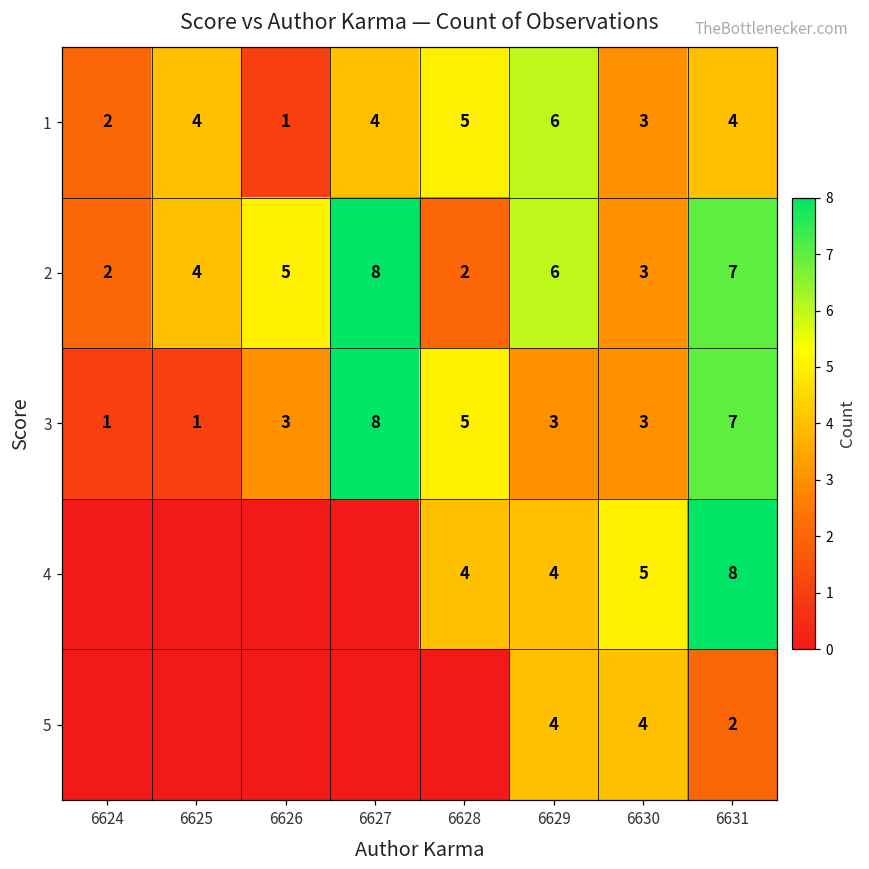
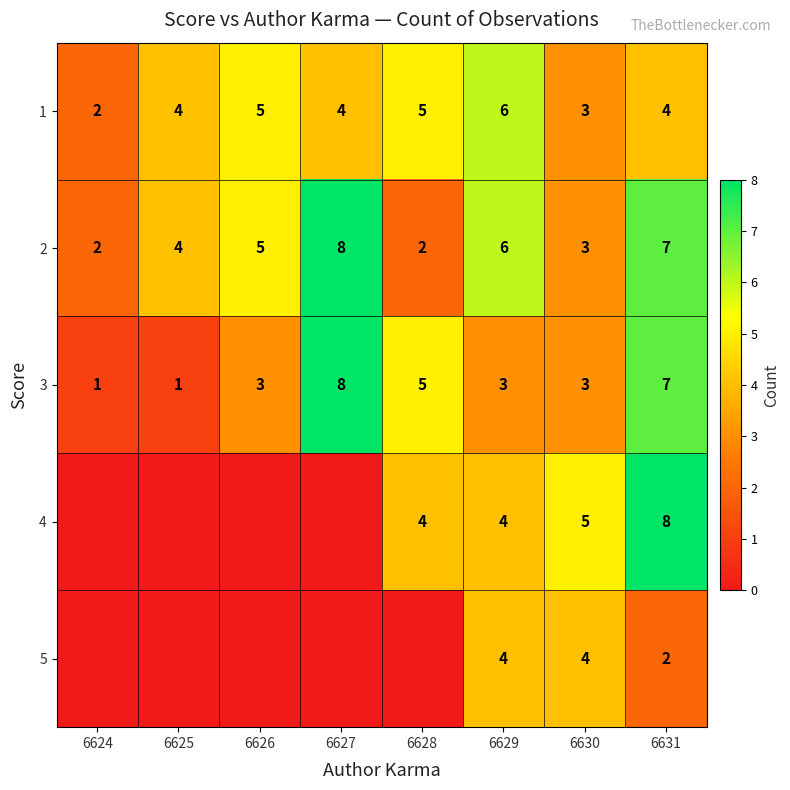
  {
    "1": {
      "6624": 2,
      "6625": 4,
-     "6626": 1,
+     "6626": 5,
      "6627": 4,
      "6628": 5,
      "6629": 6,
      "6630": 3,
      "6631": 4
    },
    "2": {
      "6624": 2,
      "6625": 4,
      "6626": 5,
      "6627": 8,
      "6628": 2,
      "6629": 6,
      "6630": 3,
      "6631": 7
    },
    "3": {
      "6624": 1,
      "6625": 1,
      "6626": 3,
      "6627": 8,
      "6628": 5,
      "6629": 3,
      "6630": 3,
      "6631": 7
    },
    "4": {
      "6628": 4,
      "6629": 4,
      "6630": 5,
      "6631": 8
    },
    "5": {
      "6629": 4,
      "6630": 4,
      "6631": 2
    }
  }
